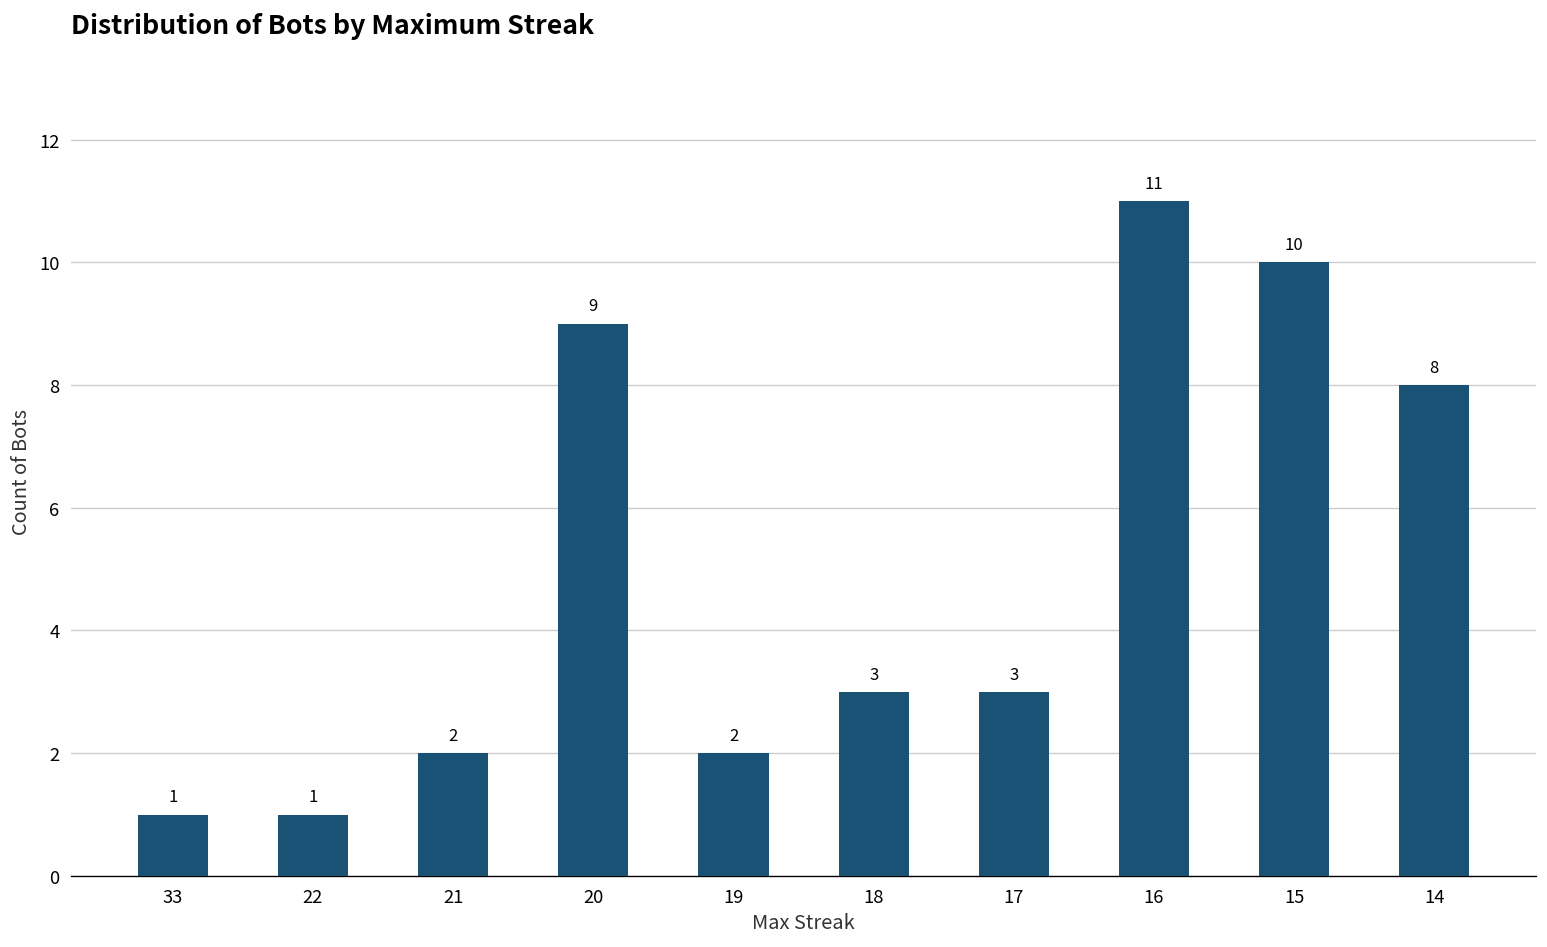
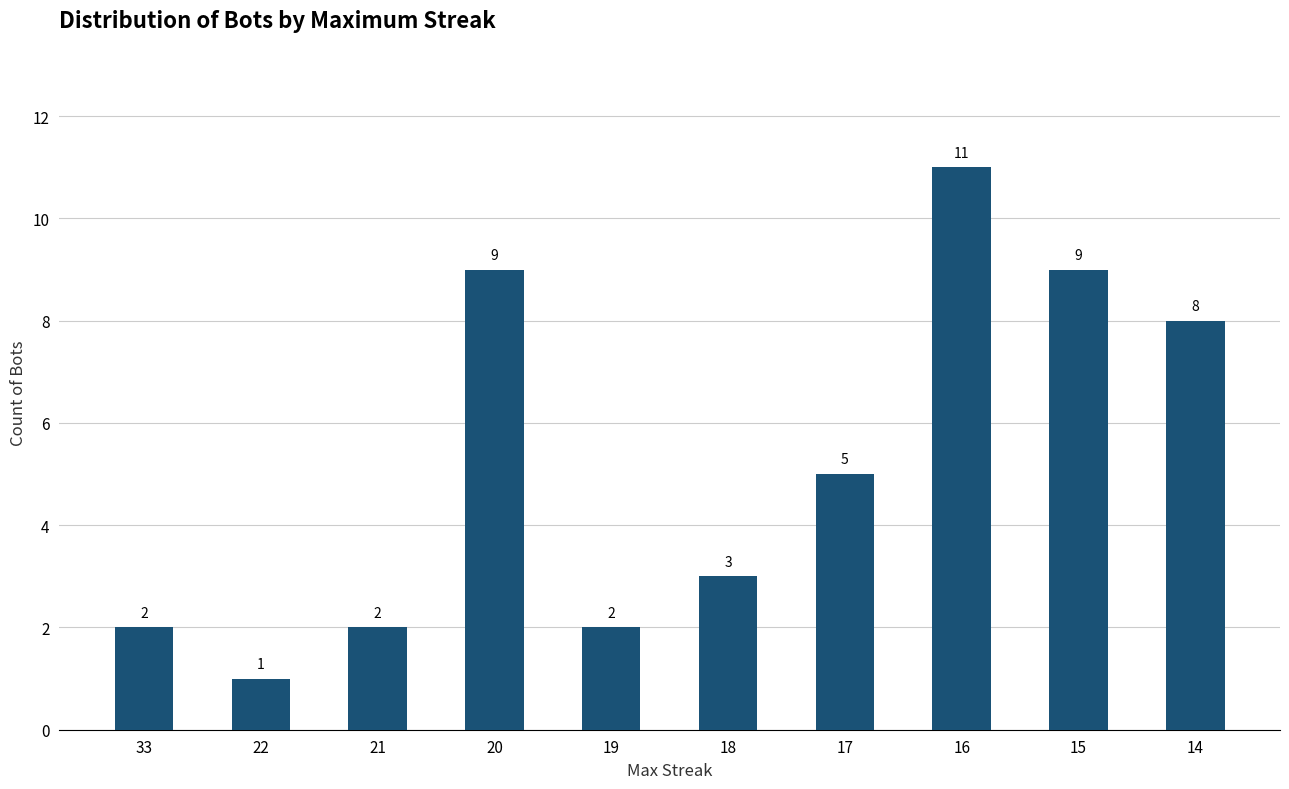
  {
-   "33": 1,
+   "33": 2,
    "22": 1,
    "21": 2,
    "20": 9,
    "19": 2,
    "18": 3,
-   "17": 3,
+   "17": 5,
    "16": 11,
-   "15": 10,
+   "15": 9,
    "14": 8
  }
